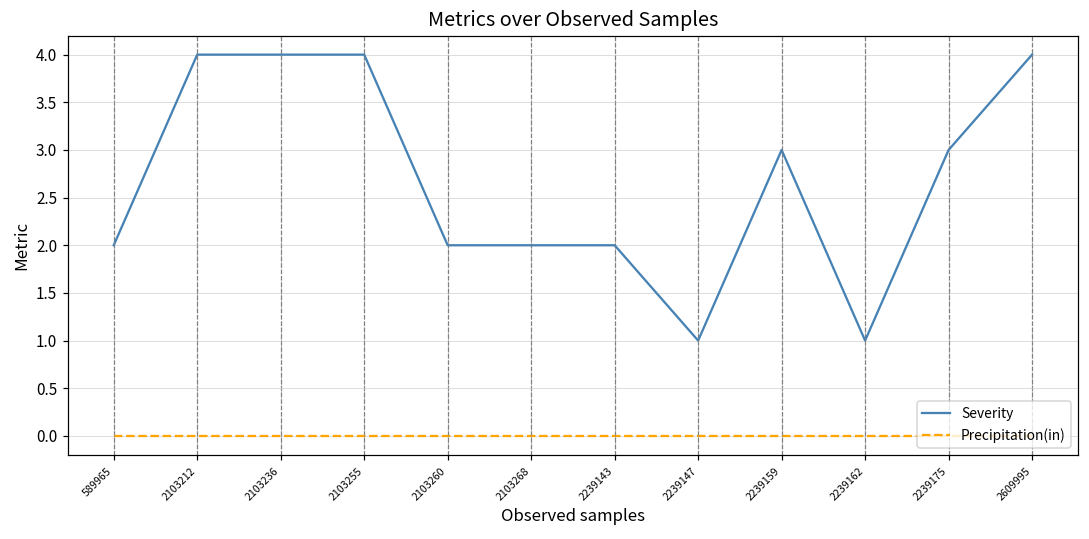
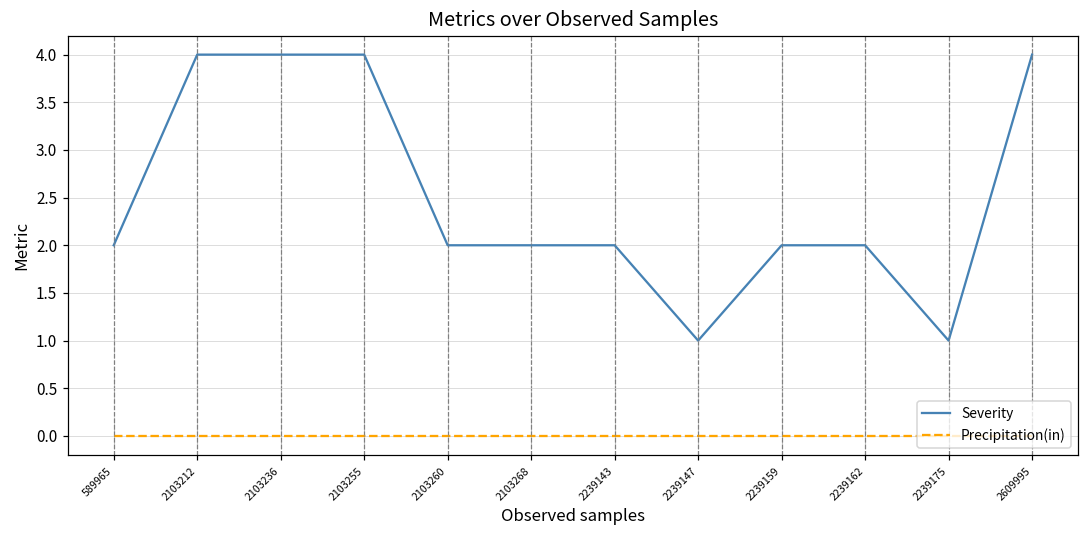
  {
    "Severity": {
      "589965": 2,
      "2103212": 4,
      "2103236": 4,
      "2103255": 4,
      "2103260": 2,
      "2103268": 2,
      "2239143": 2,
      "2239147": 1,
-     "2239159": 3,
-     "2239162": 1,
-     "2239175": 3,
+     "2239159": 2,
+     "2239162": 2,
+     "2239175": 1,
      "2609995": 4
    },
    "Precipitation(in)": {
      "589965": 0,
      "2103212": 0,
      "2103236": 0,
      "2103255": 0,
      "2103260": 0,
      "2103268": 0,
      "2239143": 0,
      "2239147": 0,
      "2239159": 0,
      "2239162": 0
    }
  }
